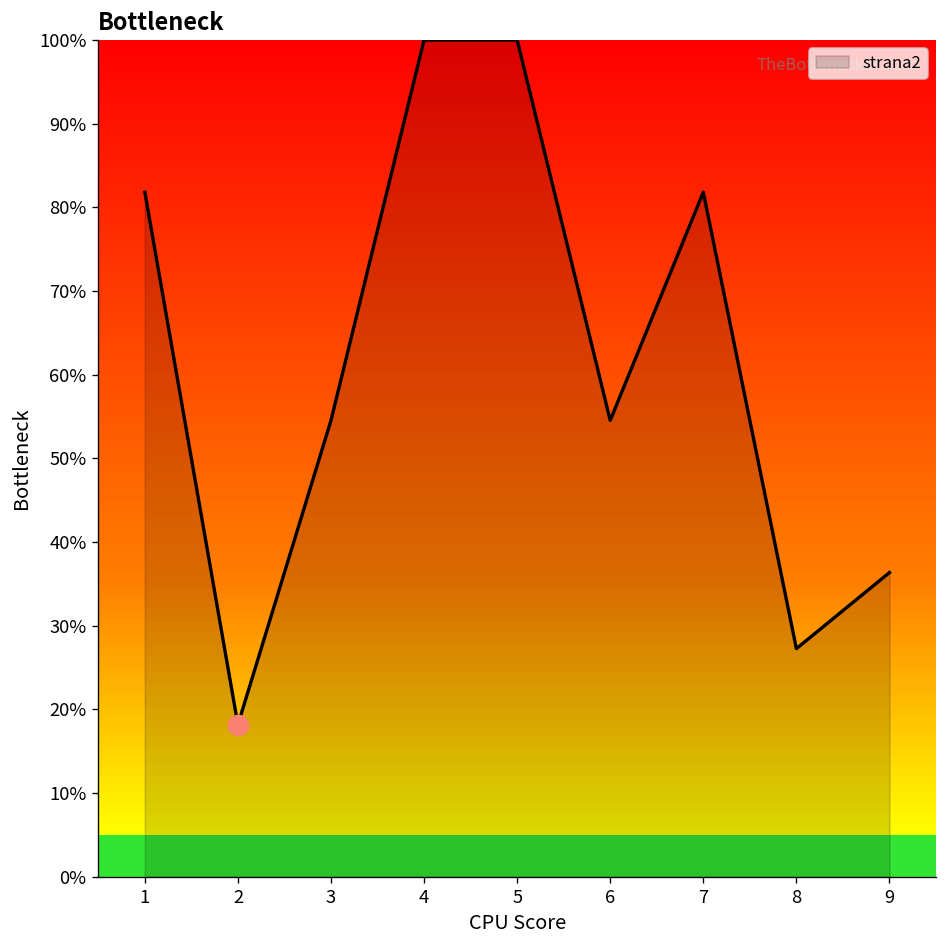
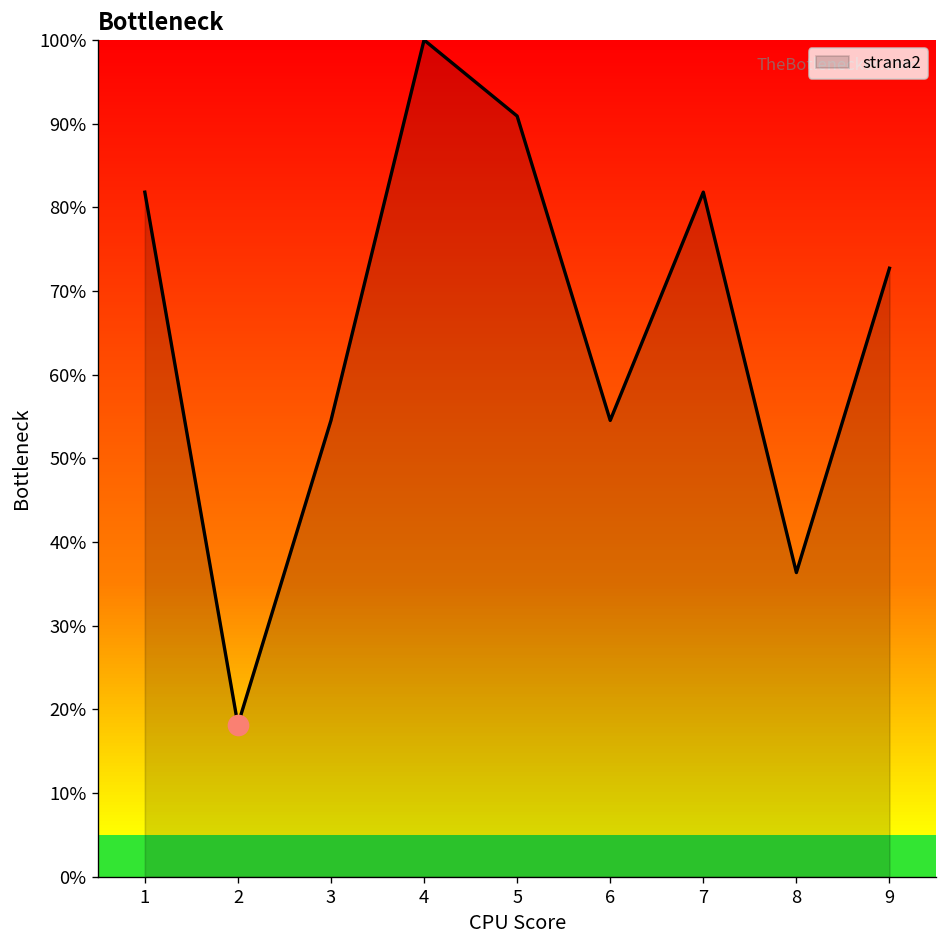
  {
    "strana2": {
      "1": "82%",
      "3": "55%",
      "4": "100%",
-     "5": "100%",
+     "5": "91%",
      "6": "55%",
      "7": "82%",
-     "8": "27%",
-     "9": "36%"
+     "8": "36%",
+     "9": "73%"
    }
  }
